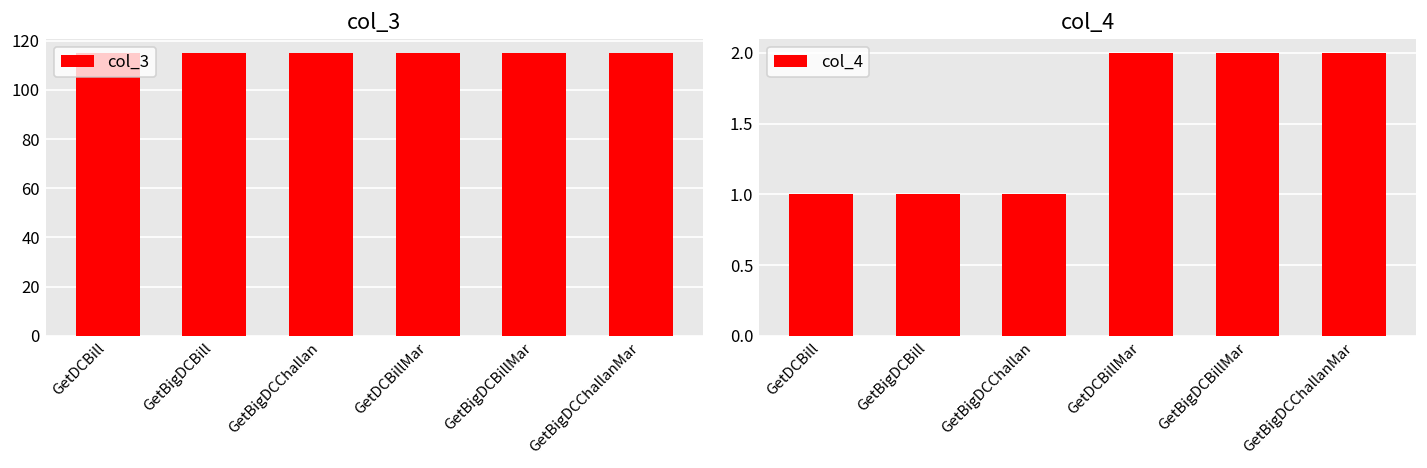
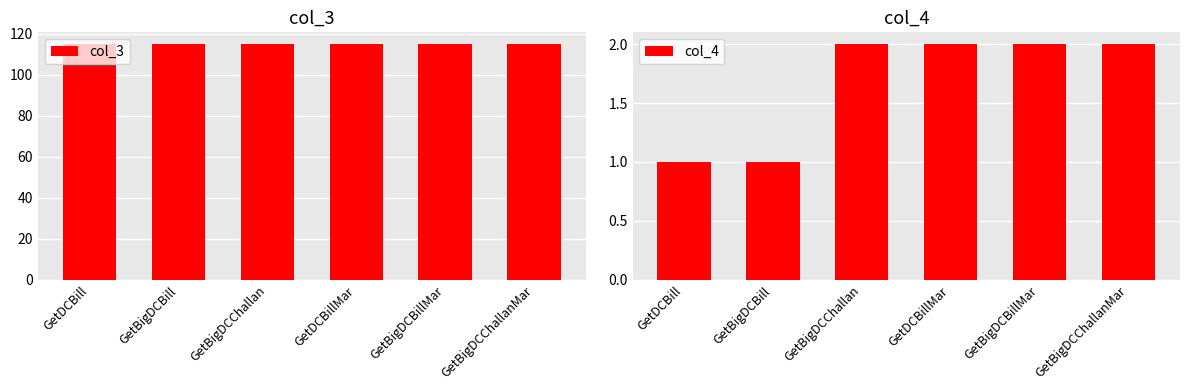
  {
    "col_3": {
      "GetBigDCBill": 115,
      "GetBigDCChallan": 115,
      "GetDCBillMar": 115,
      "GetBigDCBillMar": 115,
      "GetBigDCChallanMar": 115
    },
    "col_4": {
      "GetDCBill": 1,
      "GetBigDCBill": 1,
-     "GetBigDCChallan": 1,
+     "GetBigDCChallan": 2,
      "GetDCBillMar": 2,
      "GetBigDCBillMar": 2,
      "GetBigDCChallanMar": 2
    }
  }
